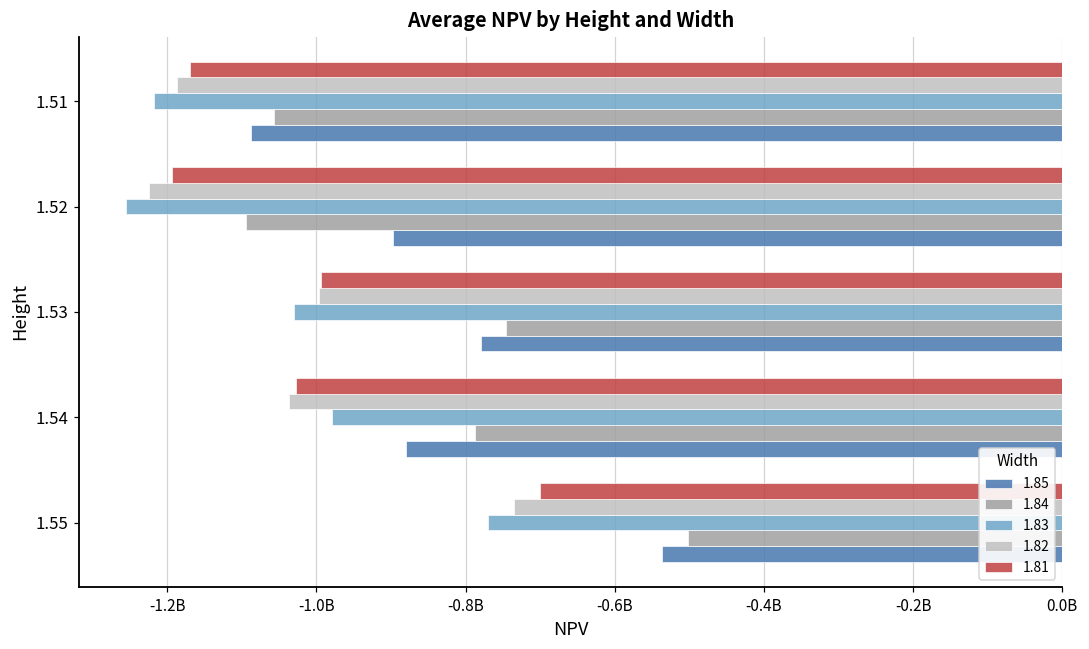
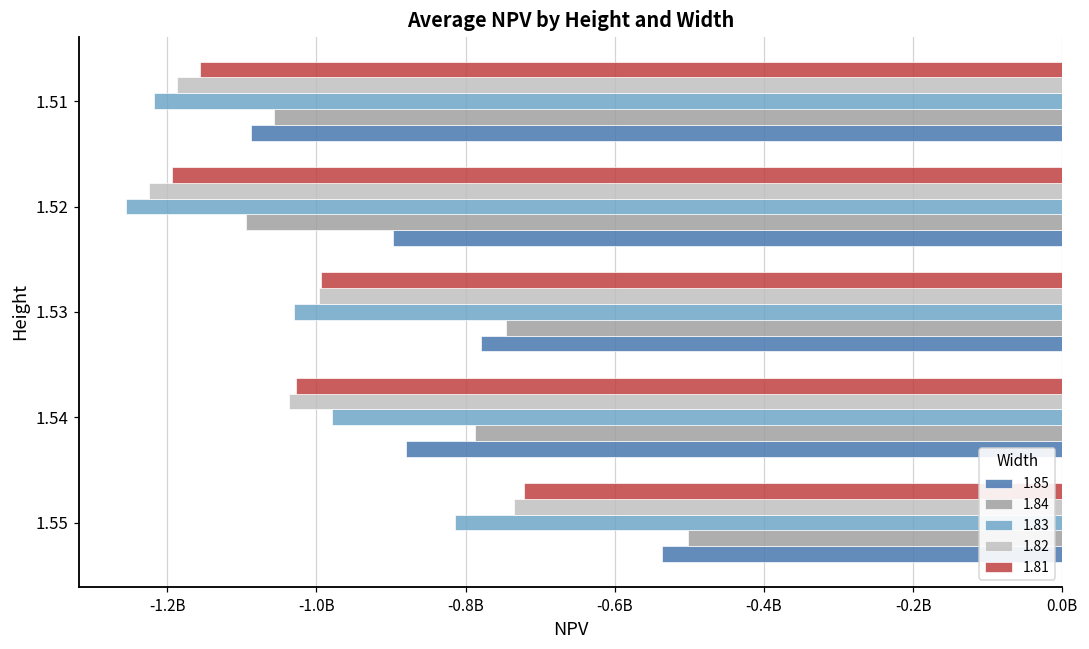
  {
    "1.85": {
      "1.51": -1090000000,
      "1.52": -900000000,
      "1.53": -780000000,
      "1.54": -880000000,
      "1.55": -540000000
    },
    "1.83": {
      "1.51": -1220000000,
      "1.52": -1260000000,
      "1.53": -1030000000,
      "1.54": -980000000,
-     "1.55": -770000000
+     "1.55": -810000000
    },
    "1.81": {
-     "1.51": -1170000000,
+     "1.51": -1160000000,
      "1.52": -1190000000,
      "1.53": -990000000,
      "1.54": -1030000000,
-     "1.55": -700000000
+     "1.55": -720000000
    }
  }
